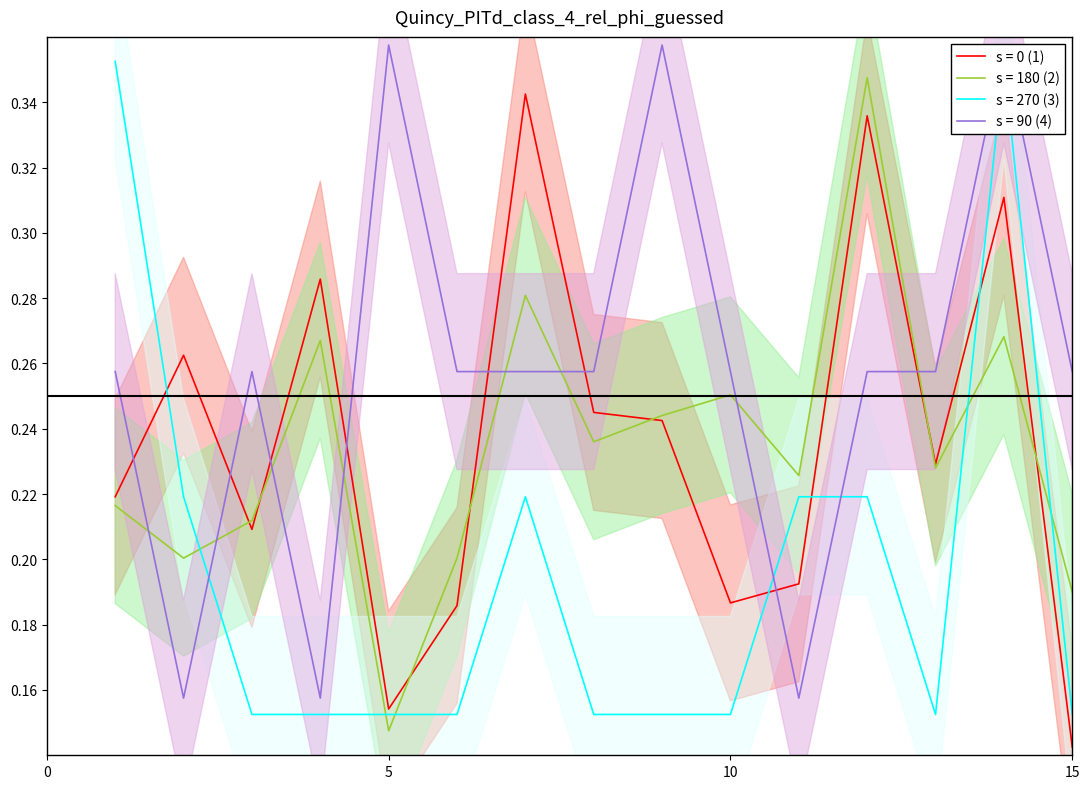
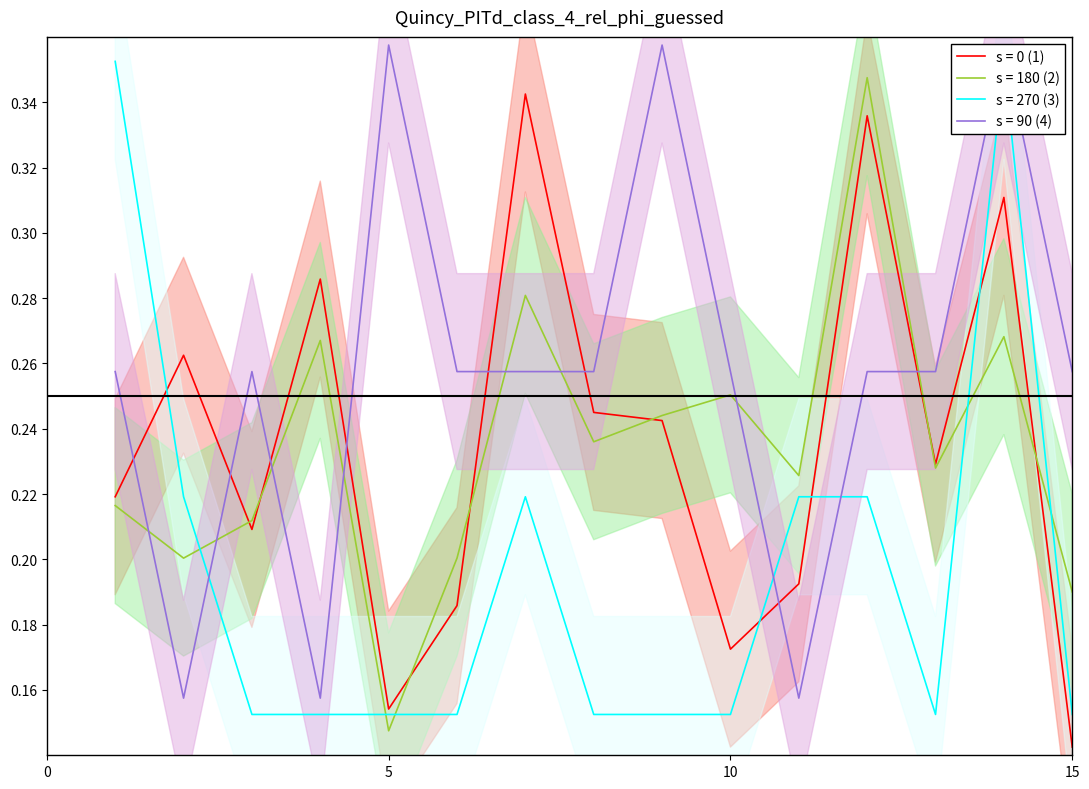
  {
    "s = 0 (1)": {
      "5": 0.154,
-     "10": 0.187,
+     "10": 0.173,
      "15": 0.143
    },
    "s = 180 (2)": {
      "5": 0.148,
      "10": 0.250,
      "15": 0.190
    },
    "s = 270 (3)": {
      "5": 0.153,
      "10": 0.153,
      "15": 0.153
    },
    "s = 90 (4)": {
      "5": 0.358,
      "10": 0.258,
      "15": 0.258
    }
  }
